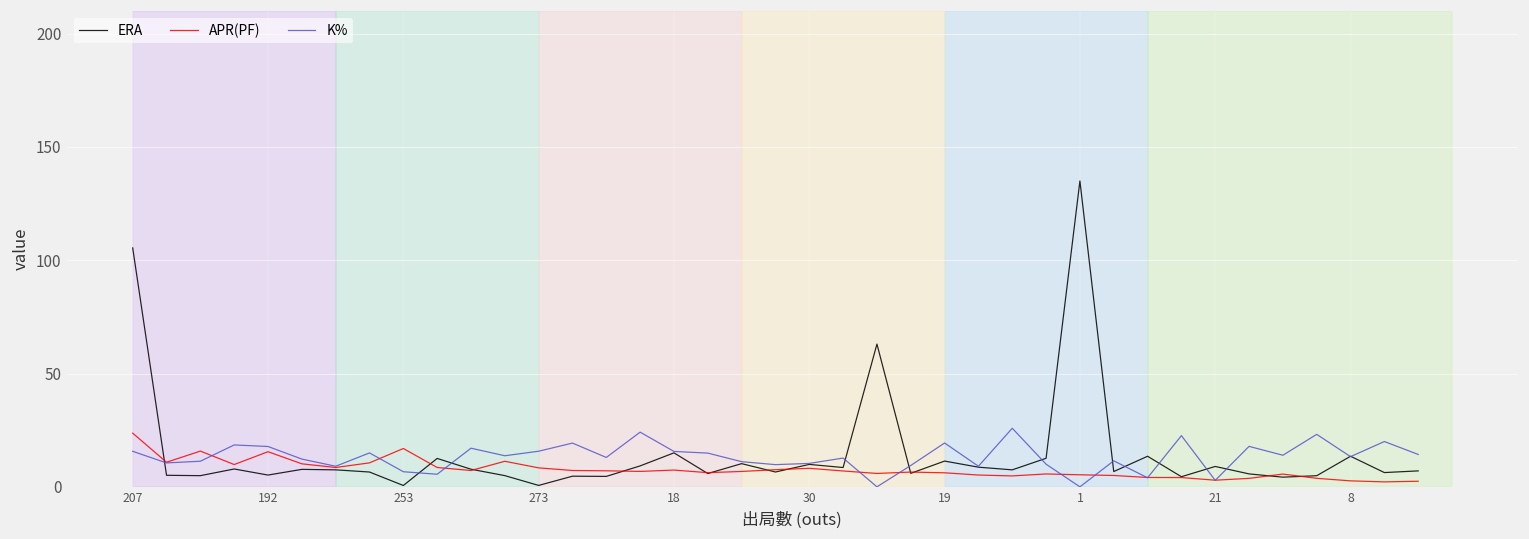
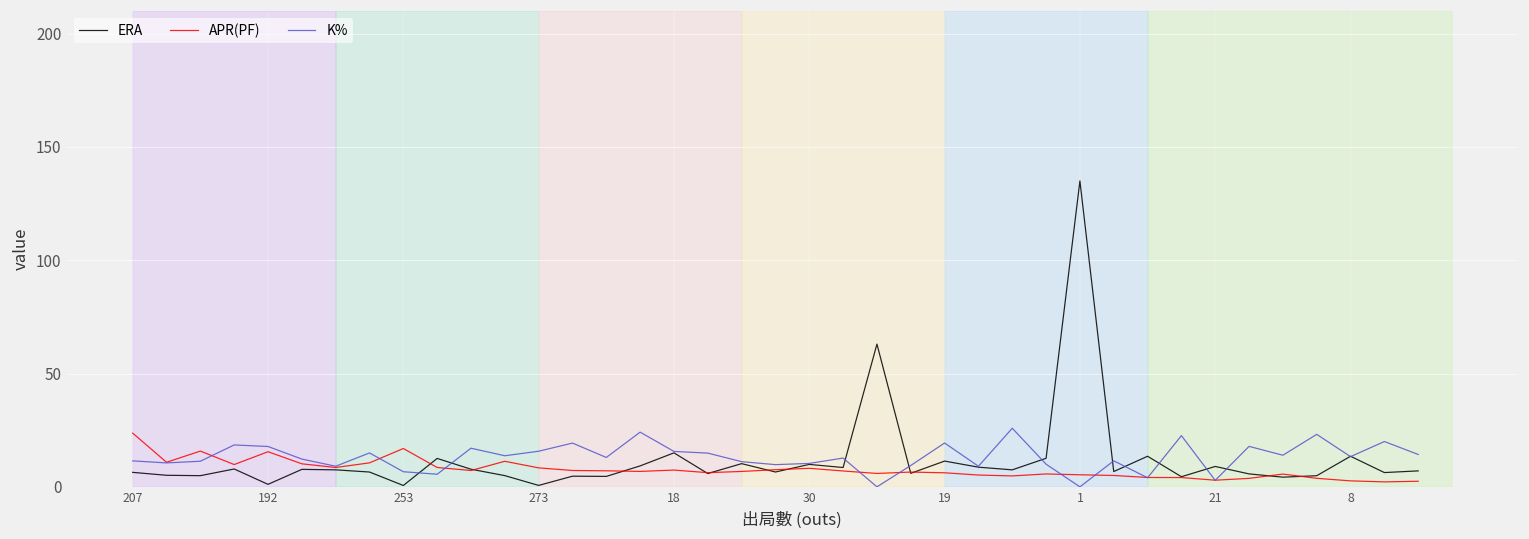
  {
    "ERA": {
-     "207": 105,
-     "192": 5,
+     "207": 6,
+     "192": 1,
      "253": 1,
      "273": 1
    },
    "APR(PF)": {
      "207": 24,
      "192": 16,
      "253": 17,
      "273": 8,
      "8": 3
    },
    "K%": {
-     "207": 16,
+     "207": 11,
      "192": 18,
      "253": 7,
      "273": 16
    }
  }
